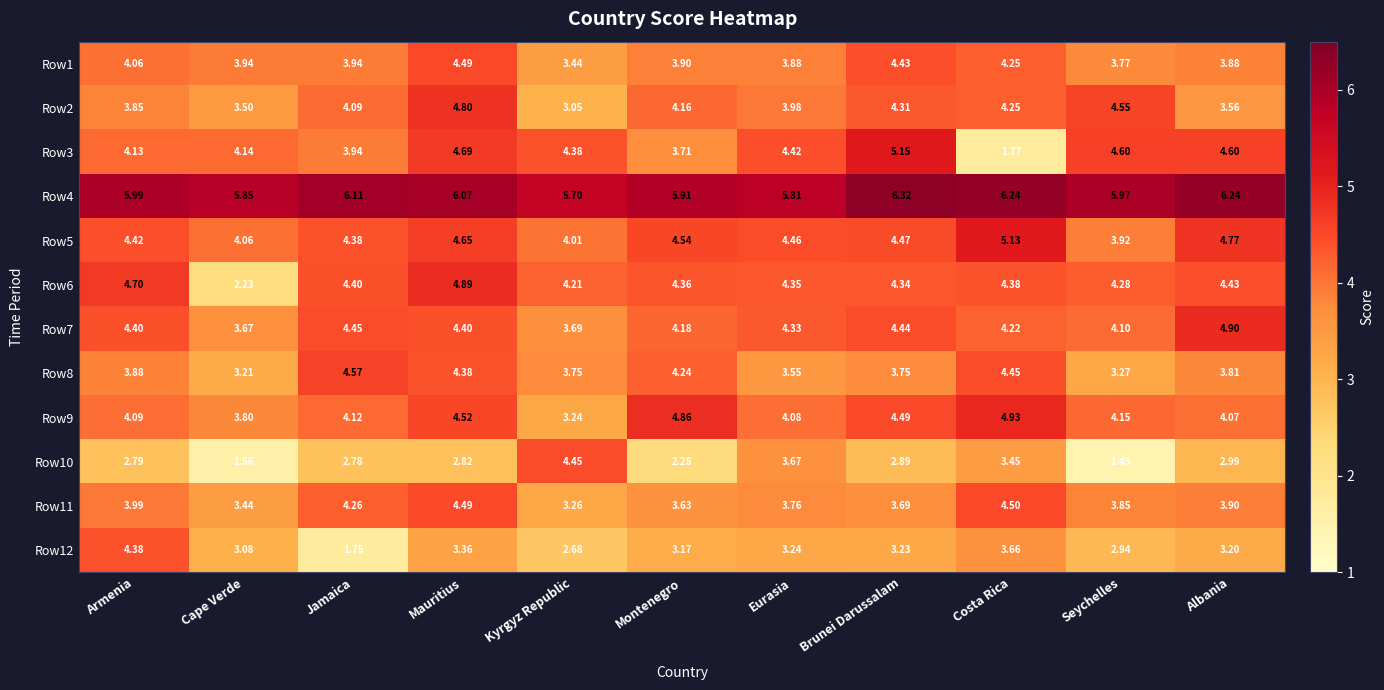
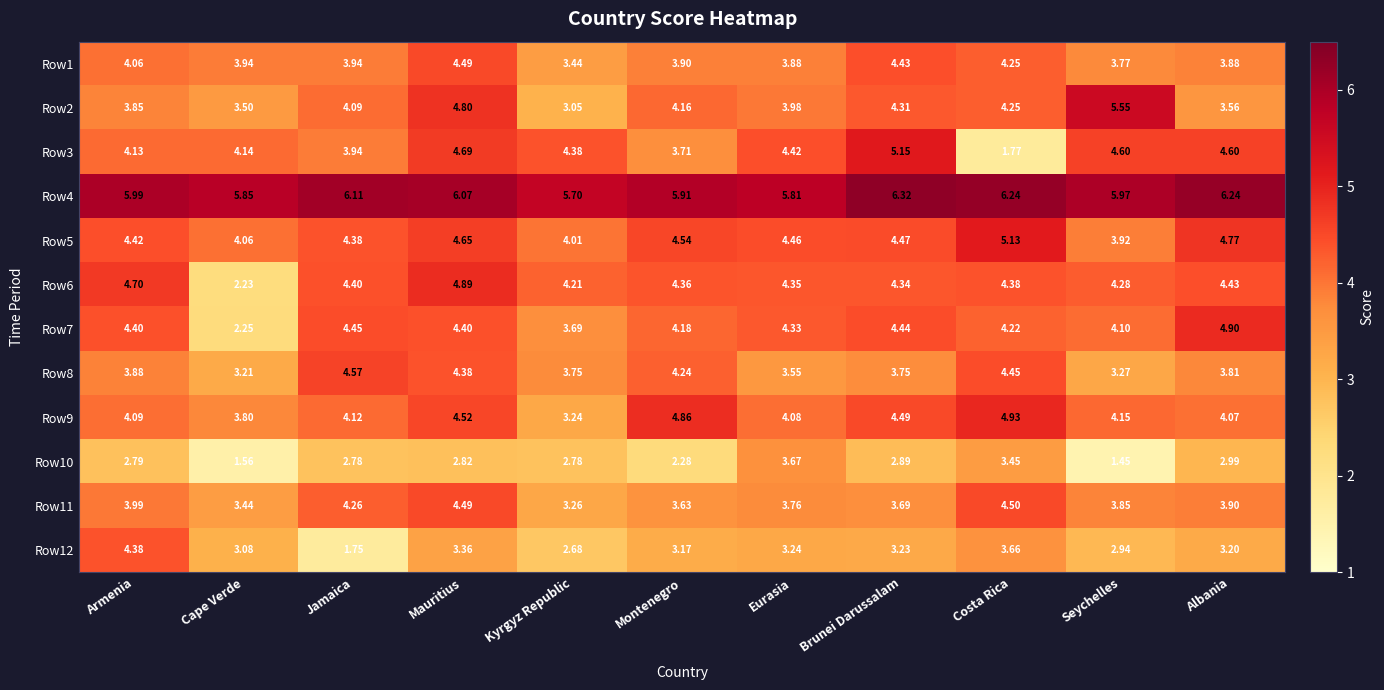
  {
    "Row1": {
      "Armenia": 4.06,
      "Cape Verde": 3.94,
      "Jamaica": 3.94,
      "Mauritius": 4.49,
      "Kyrgyz Republic": 3.44,
      "Montenegro": 3.90,
      "Eurasia": 3.88,
      "Brunei Darussalam": 4.43,
      "Costa Rica": 4.25,
      "Seychelles": 3.77,
      "Albania": 3.88
    },
    "Row2": {
      "Armenia": 3.85,
      "Cape Verde": 3.50,
      "Jamaica": 4.09,
      "Mauritius": 4.80,
      "Kyrgyz Republic": 3.05,
      "Montenegro": 4.16,
      "Eurasia": 3.98,
      "Brunei Darussalam": 4.31,
      "Costa Rica": 4.25,
-     "Seychelles": 4.55,
+     "Seychelles": 5.55,
      "Albania": 3.56
    },
    "Row3": {
      "Armenia": 4.13,
      "Cape Verde": 4.14,
      "Jamaica": 3.94,
      "Mauritius": 4.69,
      "Kyrgyz Republic": 4.38,
      "Montenegro": 3.71,
      "Eurasia": 4.42,
      "Brunei Darussalam": 5.15,
      "Costa Rica": 1.77,
      "Seychelles": 4.60,
      "Albania": 4.60
    },
    "Row4": {
      "Armenia": 5.99,
      "Cape Verde": 5.85,
      "Jamaica": 6.11,
      "Mauritius": 6.07,
      "Kyrgyz Republic": 5.70,
      "Montenegro": 5.91,
      "Eurasia": 5.81,
      "Brunei Darussalam": 6.32,
      "Costa Rica": 6.24,
      "Seychelles": 5.97,
      "Albania": 6.24
    },
    "Row5": {
      "Armenia": 4.42,
      "Cape Verde": 4.06,
      "Jamaica": 4.38,
      "Mauritius": 4.65,
      "Kyrgyz Republic": 4.01,
      "Montenegro": 4.54,
      "Eurasia": 4.46,
      "Brunei Darussalam": 4.47,
      "Costa Rica": 5.13,
      "Seychelles": 3.92,
      "Albania": 4.77
    },
    "Row6": {
      "Armenia": 4.70,
      "Cape Verde": 2.23,
      "Jamaica": 4.40,
      "Mauritius": 4.89,
      "Kyrgyz Republic": 4.21,
      "Montenegro": 4.36,
      "Eurasia": 4.35,
      "Brunei Darussalam": 4.34,
      "Costa Rica": 4.38,
      "Seychelles": 4.28,
      "Albania": 4.43
    },
    "Row7": {
      "Armenia": 4.40,
-     "Cape Verde": 3.67,
+     "Cape Verde": 2.25,
      "Jamaica": 4.45,
      "Mauritius": 4.40,
      "Kyrgyz Republic": 3.69,
      "Montenegro": 4.18,
      "Eurasia": 4.33,
      "Brunei Darussalam": 4.44,
      "Costa Rica": 4.22,
      "Seychelles": 4.10,
      "Albania": 4.90
    },
    "Row8": {
      "Armenia": 3.88,
      "Cape Verde": 3.21,
      "Jamaica": 4.57,
      "Mauritius": 4.38,
      "Kyrgyz Republic": 3.75,
      "Montenegro": 4.24,
      "Eurasia": 3.55,
      "Brunei Darussalam": 3.75,
      "Costa Rica": 4.45,
      "Seychelles": 3.27,
      "Albania": 3.81
    },
    "Row9": {
      "Armenia": 4.09,
      "Cape Verde": 3.80,
      "Jamaica": 4.12,
      "Mauritius": 4.52,
      "Kyrgyz Republic": 3.24,
      "Montenegro": 4.86,
      "Eurasia": 4.08,
      "Brunei Darussalam": 4.49,
      "Costa Rica": 4.93,
      "Seychelles": 4.15,
      "Albania": 4.07
    },
    "Row10": {
      "Armenia": 2.79,
      "Cape Verde": 1.56,
      "Jamaica": 2.78,
      "Mauritius": 2.82,
-     "Kyrgyz Republic": 4.45,
+     "Kyrgyz Republic": 2.78,
      "Montenegro": 2.28,
      "Eurasia": 3.67,
      "Brunei Darussalam": 2.89,
      "Costa Rica": 3.45,
      "Seychelles": 1.45,
      "Albania": 2.99
    },
    "Row11": {
      "Armenia": 3.99,
      "Cape Verde": 3.44,
      "Jamaica": 4.26,
      "Mauritius": 4.49,
      "Kyrgyz Republic": 3.26,
      "Montenegro": 3.63,
      "Eurasia": 3.76,
      "Brunei Darussalam": 3.69,
      "Costa Rica": 4.50,
      "Seychelles": 3.85,
      "Albania": 3.90
    },
    "Row12": {
      "Armenia": 4.38,
      "Cape Verde": 3.08,
      "Jamaica": 1.75,
      "Mauritius": 3.36,
      "Kyrgyz Republic": 2.68,
      "Montenegro": 3.17,
      "Eurasia": 3.24,
      "Brunei Darussalam": 3.23,
      "Costa Rica": 3.66,
      "Seychelles": 2.94,
      "Albania": 3.20
    }
  }
